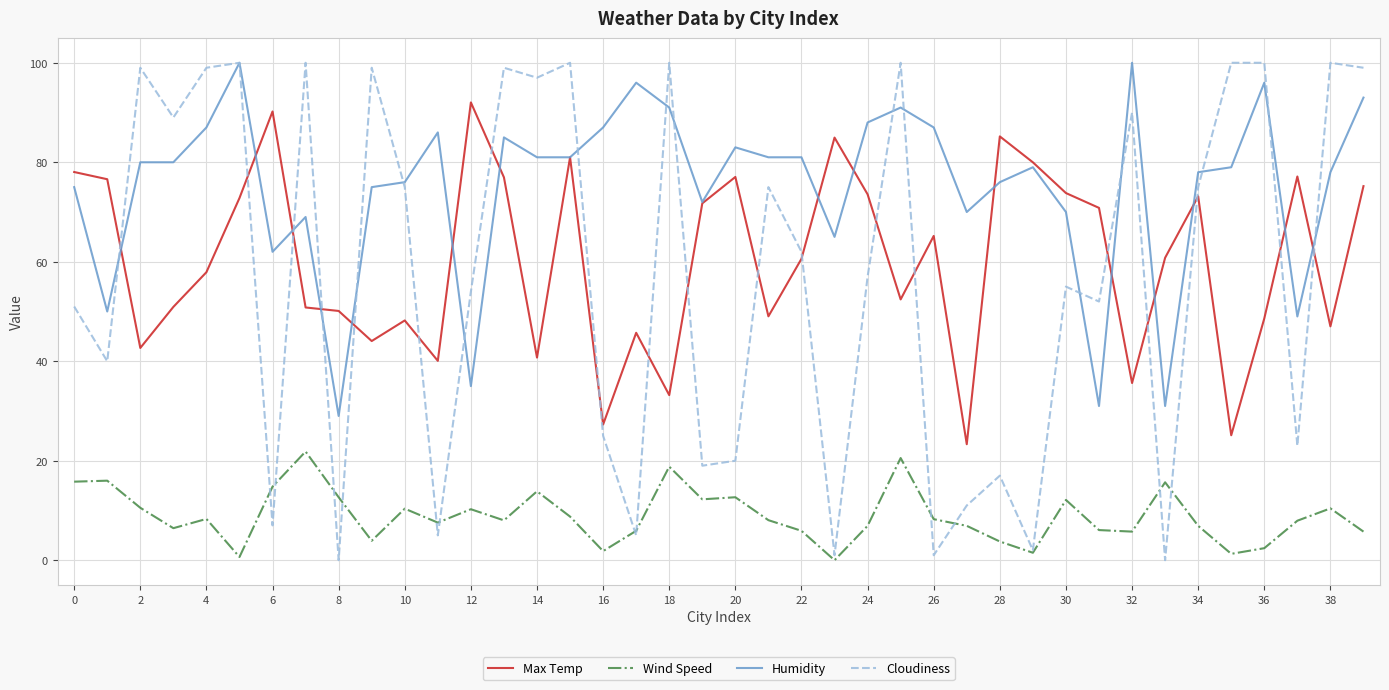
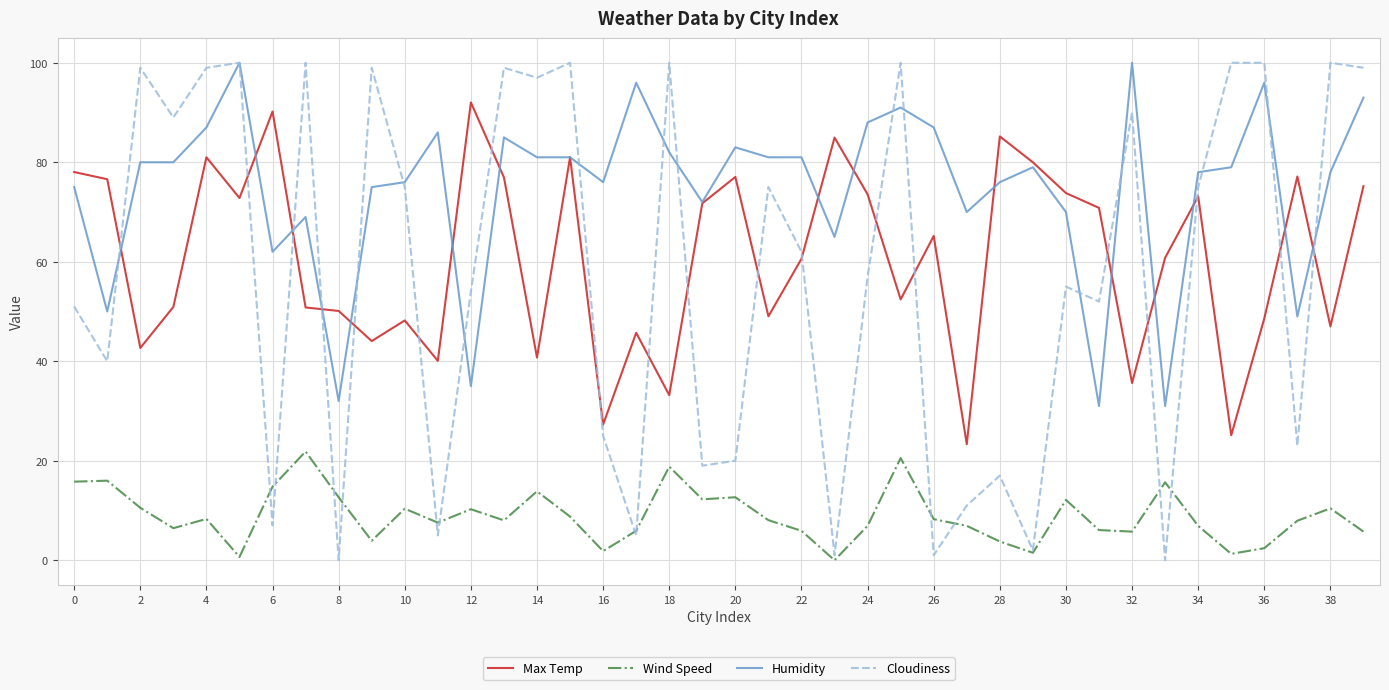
  {
    "Max Temp": {
      "0": 78,
      "2": 43,
-     "4": 58,
+     "4": 81,
      "6": 90,
      "8": 50,
      "10": 48,
      "12": 92,
      "14": 41,
      "16": 27,
      "18": 33,
      "20": 77,
      "22": 61,
      "24": 74,
      "26": 65,
      "28": 85,
      "30": 74,
      "32": 36,
      "34": 73,
      "36": 49,
      "38": 47
    },
    "Wind Speed": {
      "0": 16,
      "2": 11,
      "4": 8,
      "6": 15,
      "8": 13,
      "10": 10,
      "12": 10,
      "14": 14,
      "16": 2,
      "18": 19,
      "20": 13,
      "22": 6,
      "24": 7,
      "26": 8,
      "28": 4,
      "30": 12,
      "32": 6,
      "34": 7,
      "36": 2,
      "38": 10
    },
    "Humidity": {
      "0": 75,
      "2": 80,
      "4": 87,
      "6": 62,
-     "8": 29,
+     "8": 32,
      "10": 76,
      "12": 35,
      "14": 81,
-     "16": 87,
-     "18": 91,
+     "16": 76,
+     "18": 82,
      "20": 83,
      "22": 81,
      "24": 88,
      "26": 87,
      "28": 76,
      "30": 70,
      "32": 100,
      "34": 78,
      "36": 96,
      "38": 78
    },
    "Cloudiness": {
      "0": 51,
      "2": 99,
      "4": 99,
      "6": 7,
      "8": 0,
      "10": 75,
      "12": 54,
      "14": 97,
      "16": 25,
      "18": 100,
      "20": 20,
      "22": 62,
      "24": 57,
      "26": 1,
      "28": 17,
      "30": 55,
      "32": 90,
      "34": 75,
      "36": 100,
      "38": 100
    }
  }
